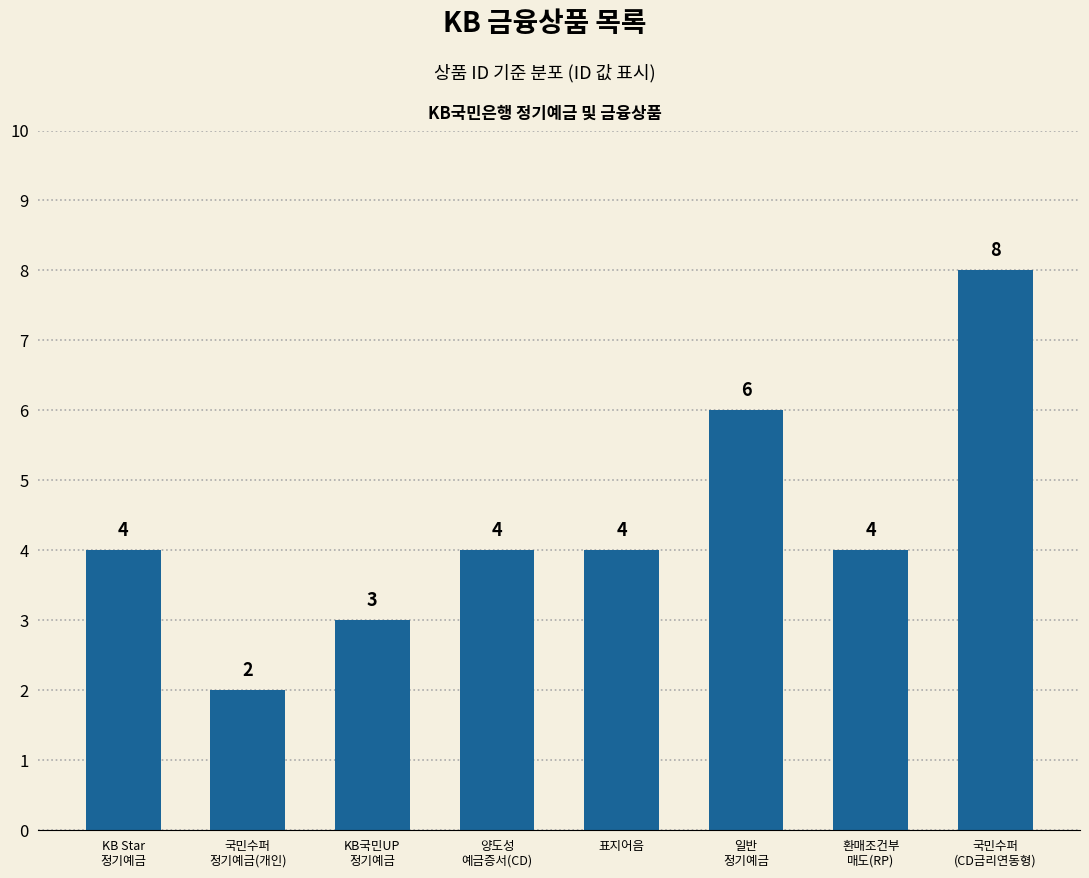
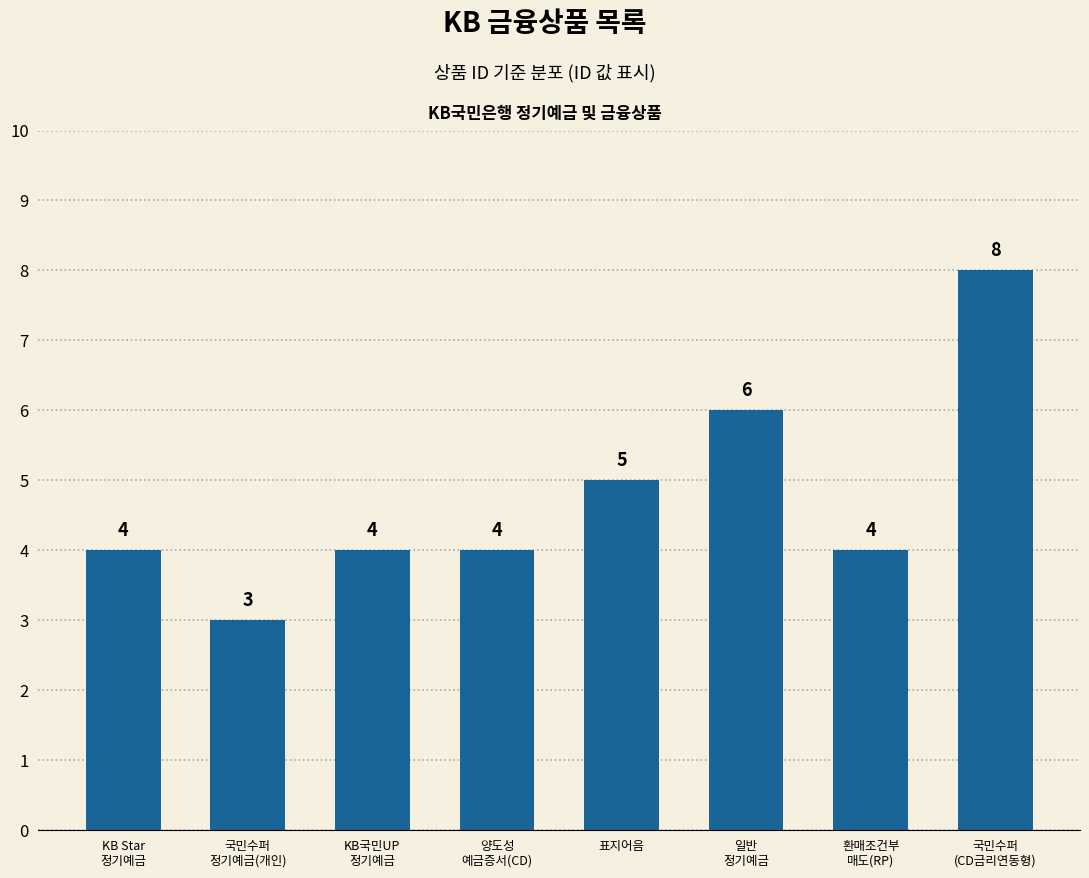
  {
    "KB Star 정기예금": 4,
-   "국민수퍼 정기예금(개인)": 2,
-   "KB국민UP 정기예금": 3,
+   "국민수퍼 정기예금(개인)": 3,
+   "KB국민UP 정기예금": 4,
    "양도성 예금증서(CD)": 4,
-   "표지어음": 4,
+   "표지어음": 5,
    "일반 정기예금": 6,
    "환매조건부 매도(RP)": 4,
    "국민수퍼 (CD금리연동형)": 8
  }
